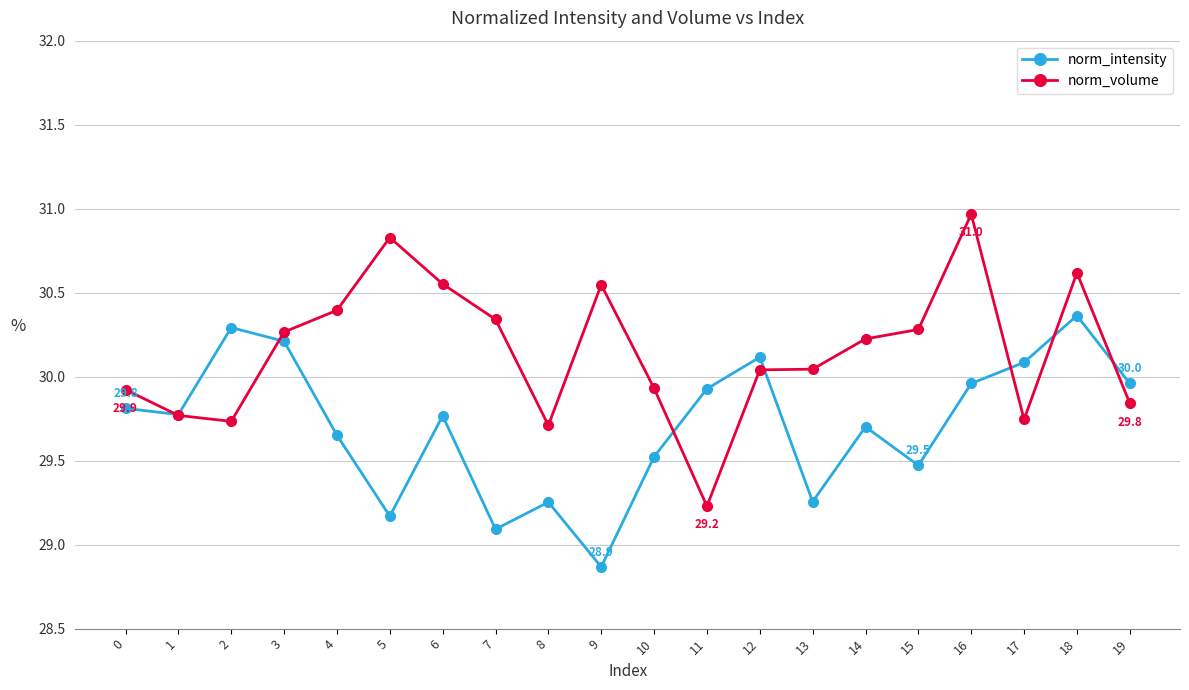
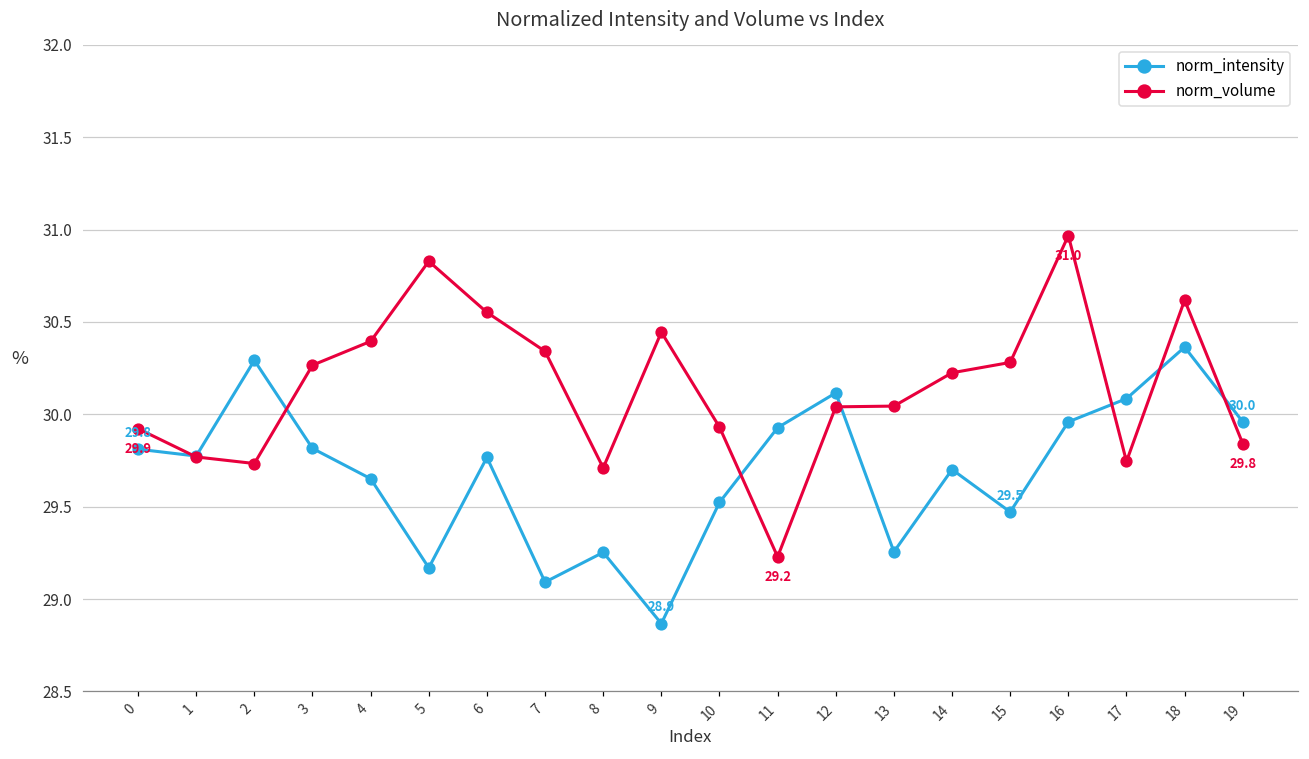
  {
    "norm_intensity": {
      "2": 30.29,
-     "3": 30.21,
+     "3": 29.82,
      "4": 29.65,
      "5": 29.17,
      "6": 29.77,
      "7": 29.09,
      "8": 29.25,
      "10": 29.52,
      "11": 29.93,
      "12": 30.12,
      "13": 29.26,
      "14": 29.70,
      "16": 29.96,
      "17": 30.08,
      "18": 30.36
    },
    "norm_volume": {
      "2": 29.73,
      "3": 30.27,
      "4": 30.39,
      "5": 30.83,
      "6": 30.55,
      "7": 30.34,
      "8": 29.71,
-     "9": 30.55,
+     "9": 30.44,
      "10": 29.93,
      "12": 30.04,
      "13": 30.04,
      "14": 30.22,
      "15": 30.28,
      "17": 29.74,
      "18": 30.62
    }
  }
